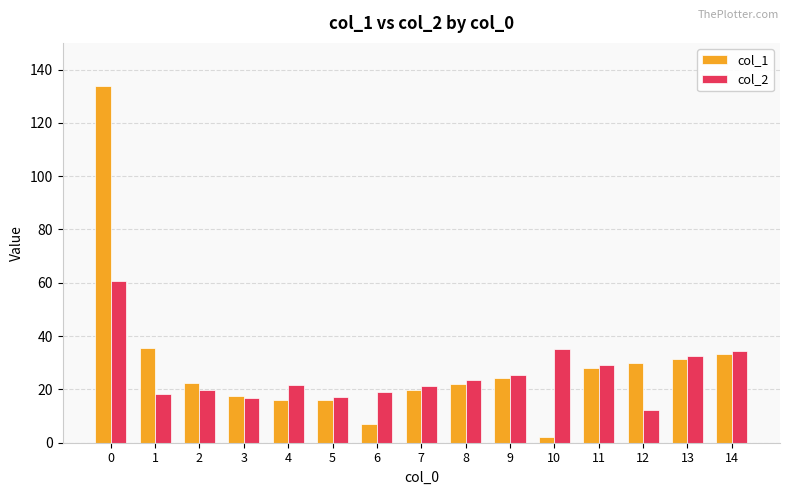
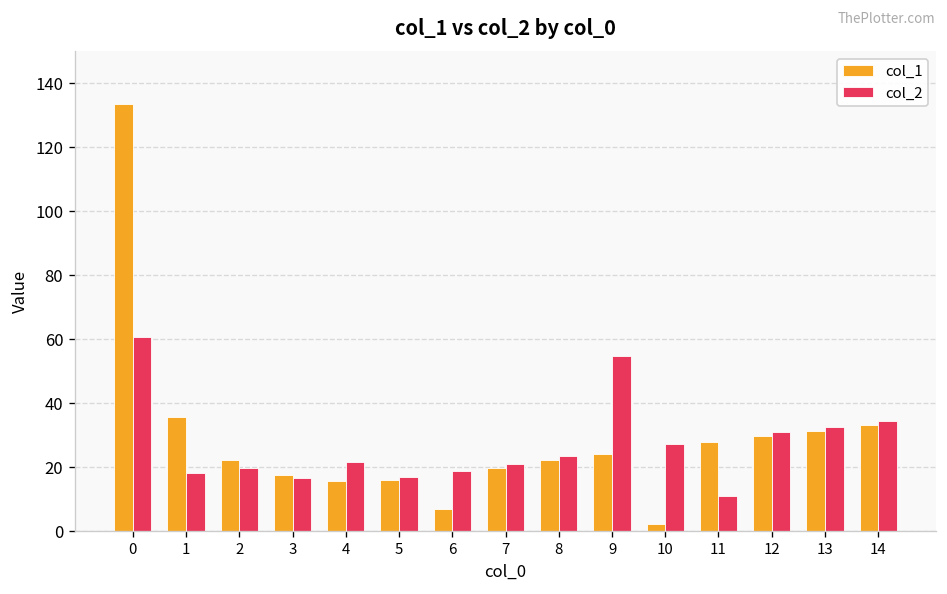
  {
    "col_1": {
      "0": 134,
      "1": 36,
      "2": 22,
      "3": 18,
      "4": 16,
      "5": 16,
      "6": 7,
      "7": 20,
      "8": 22,
      "9": 24,
      "10": 2,
      "11": 28,
      "12": 30,
      "13": 32,
      "14": 33
    },
    "col_2": {
      "0": 61,
      "1": 18,
      "2": 20,
      "3": 17,
      "4": 22,
      "5": 17,
      "6": 19,
      "7": 21,
      "8": 23,
-     "9": 25,
-     "10": 35,
-     "11": 29,
-     "12": 12,
+     "9": 55,
+     "10": 27,
+     "11": 11,
+     "12": 31,
      "13": 33,
      "14": 34
    }
  }
